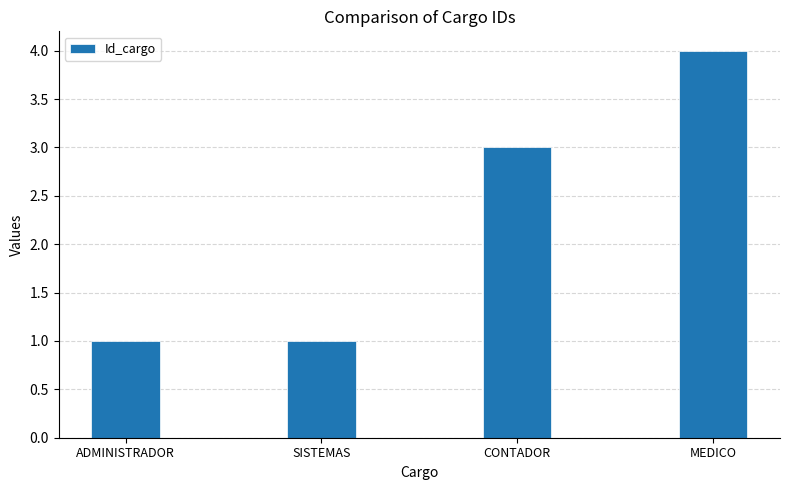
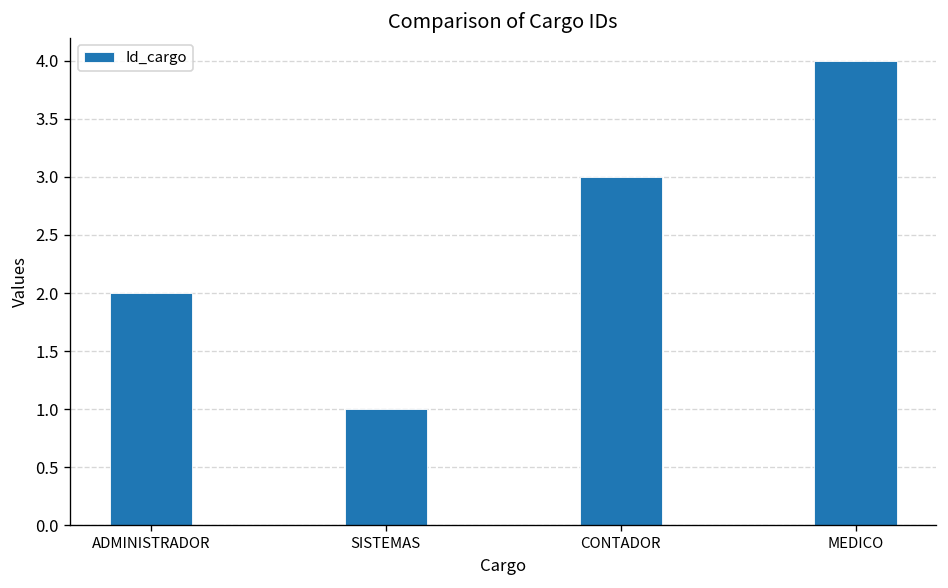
  {
-   "ADMINISTRADOR": 1,
+   "ADMINISTRADOR": 2,
    "SISTEMAS": 1,
    "CONTADOR": 3,
    "MEDICO": 4
  }
